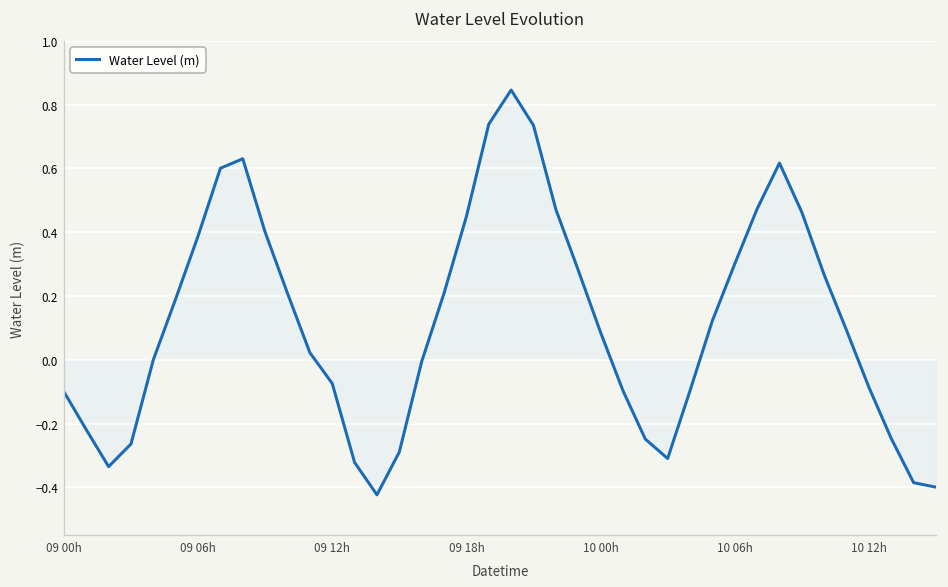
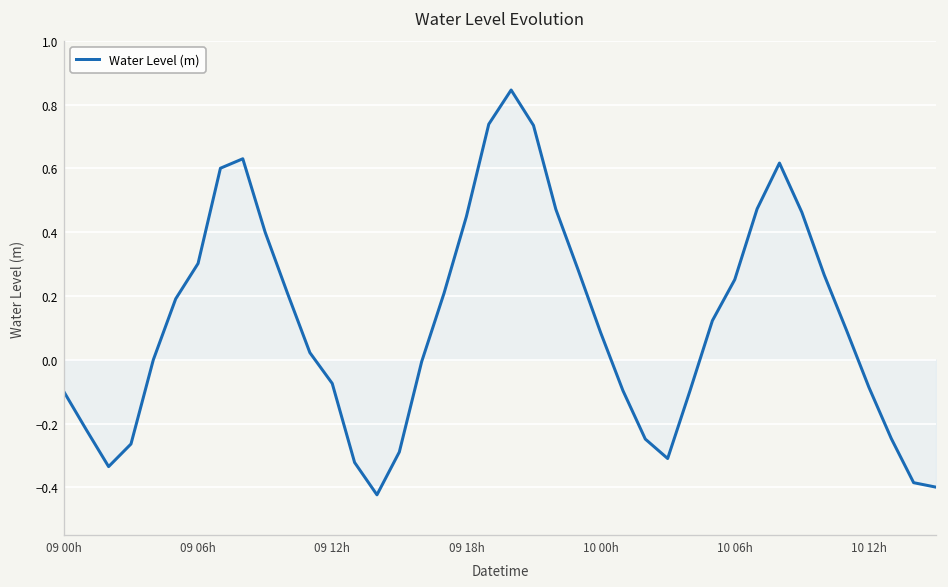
  {
    "Water Level (m)": {
      "09 00h": -0.10,
-     "09 06h": 0.39,
+     "09 06h": 0.30,
      "09 12h": -0.07,
-     "10 06h": 0.30,
+     "10 06h": 0.25,
      "10 12h": -0.09
    }
  }
